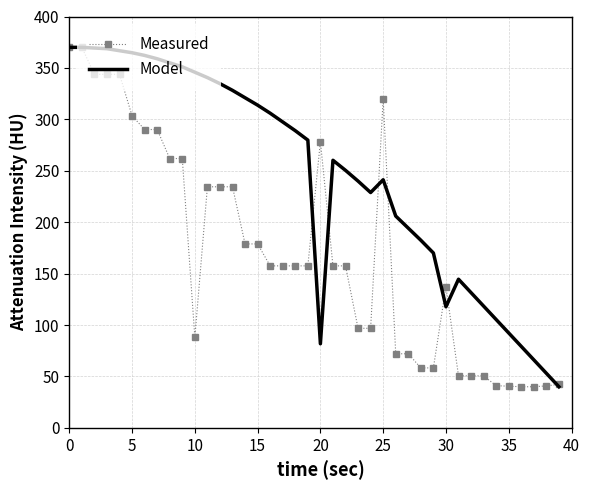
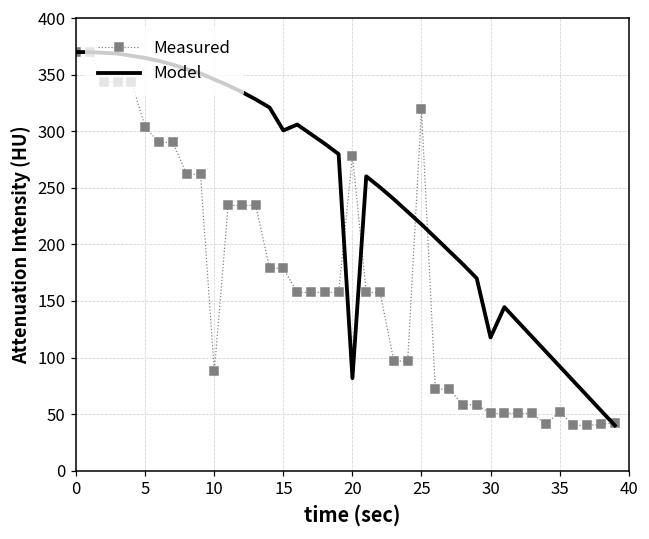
  {
    "Measured": {
      "5": 303,
      "10": 88,
      "15": 179,
      "20": 278,
      "25": 320,
-     "30": 137,
-     "35": 41
+     "30": 51,
+     "35": 52
    },
    "Model": {
-     "15": 314,
+     "15": 301,
      "20": 82,
-     "25": 241,
+     "25": 218,
      "30": 118,
      "35": 92
    }
  }
